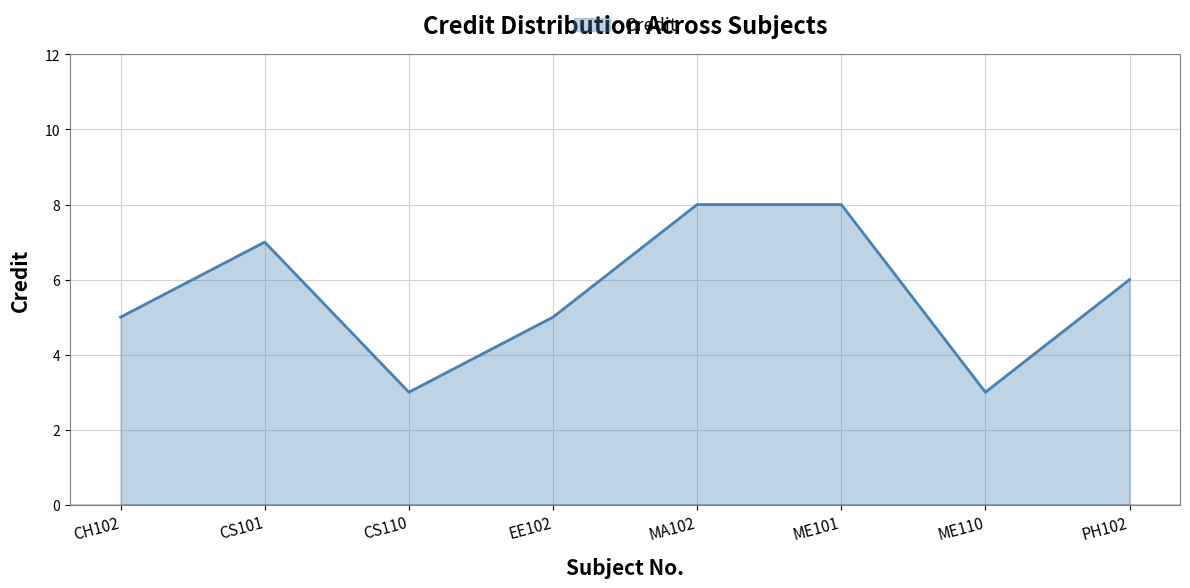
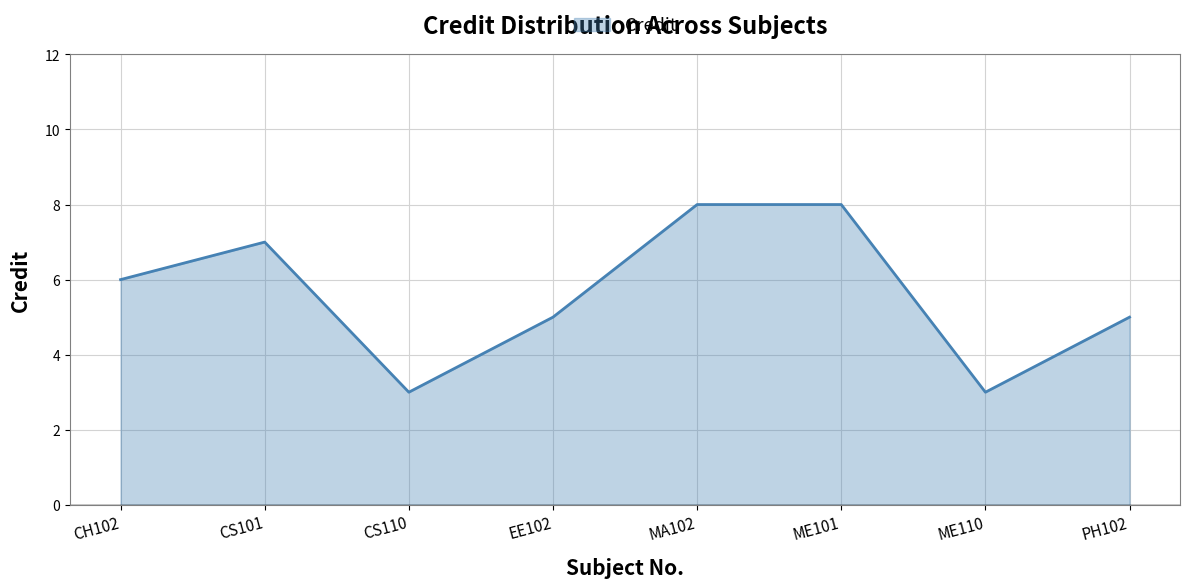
  {
-   "CH102": 5,
+   "CH102": 6,
    "CS101": 7,
    "CS110": 3,
    "EE102": 5,
    "MA102": 8,
    "ME101": 8,
    "ME110": 3,
-   "PH102": 6
+   "PH102": 5
  }
